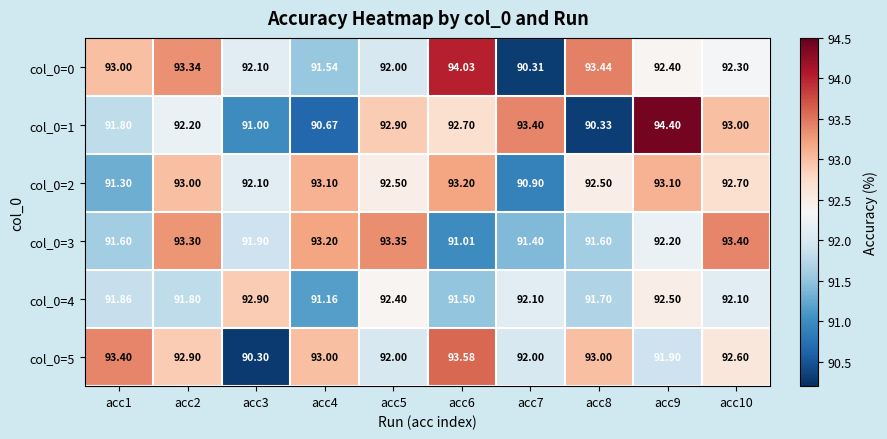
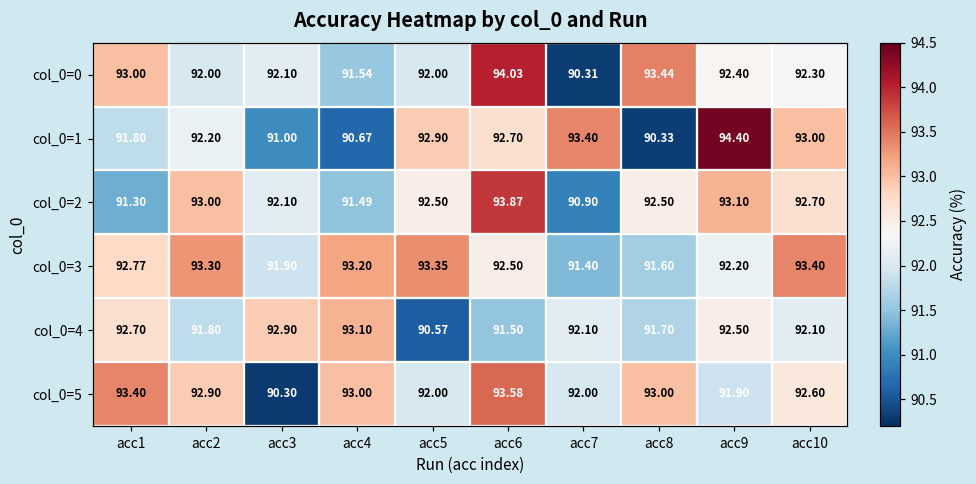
  {
    "col_0=0": {
      "acc1": 93.00,
-     "acc2": 93.34,
+     "acc2": 92.00,
      "acc3": 92.10,
      "acc4": 91.54,
      "acc5": 92.00,
      "acc6": 94.03,
      "acc7": 90.31,
      "acc8": 93.44,
      "acc9": 92.40,
      "acc10": 92.30
    },
    "col_0=1": {
      "acc1": 91.80,
      "acc2": 92.20,
      "acc3": 91.00,
      "acc4": 90.67,
      "acc5": 92.90,
      "acc6": 92.70,
      "acc7": 93.40,
      "acc8": 90.33,
      "acc9": 94.40,
      "acc10": 93.00
    },
    "col_0=2": {
      "acc1": 91.30,
      "acc2": 93.00,
      "acc3": 92.10,
-     "acc4": 93.10,
+     "acc4": 91.49,
      "acc5": 92.50,
-     "acc6": 93.20,
+     "acc6": 93.87,
      "acc7": 90.90,
      "acc8": 92.50,
      "acc9": 93.10,
      "acc10": 92.70
    },
    "col_0=3": {
-     "acc1": 91.60,
+     "acc1": 92.77,
      "acc2": 93.30,
      "acc3": 91.90,
      "acc4": 93.20,
      "acc5": 93.35,
-     "acc6": 91.01,
+     "acc6": 92.50,
      "acc7": 91.40,
      "acc8": 91.60,
      "acc9": 92.20,
      "acc10": 93.40
    },
    "col_0=4": {
-     "acc1": 91.86,
+     "acc1": 92.70,
      "acc2": 91.80,
      "acc3": 92.90,
-     "acc4": 91.16,
-     "acc5": 92.40,
+     "acc4": 93.10,
+     "acc5": 90.57,
      "acc6": 91.50,
      "acc7": 92.10,
      "acc8": 91.70,
      "acc9": 92.50,
      "acc10": 92.10
    },
    "col_0=5": {
      "acc1": 93.40,
      "acc2": 92.90,
      "acc3": 90.30,
      "acc4": 93.00,
      "acc5": 92.00,
      "acc6": 93.58,
      "acc7": 92.00,
      "acc8": 93.00,
      "acc9": 91.90,
      "acc10": 92.60
    }
  }
